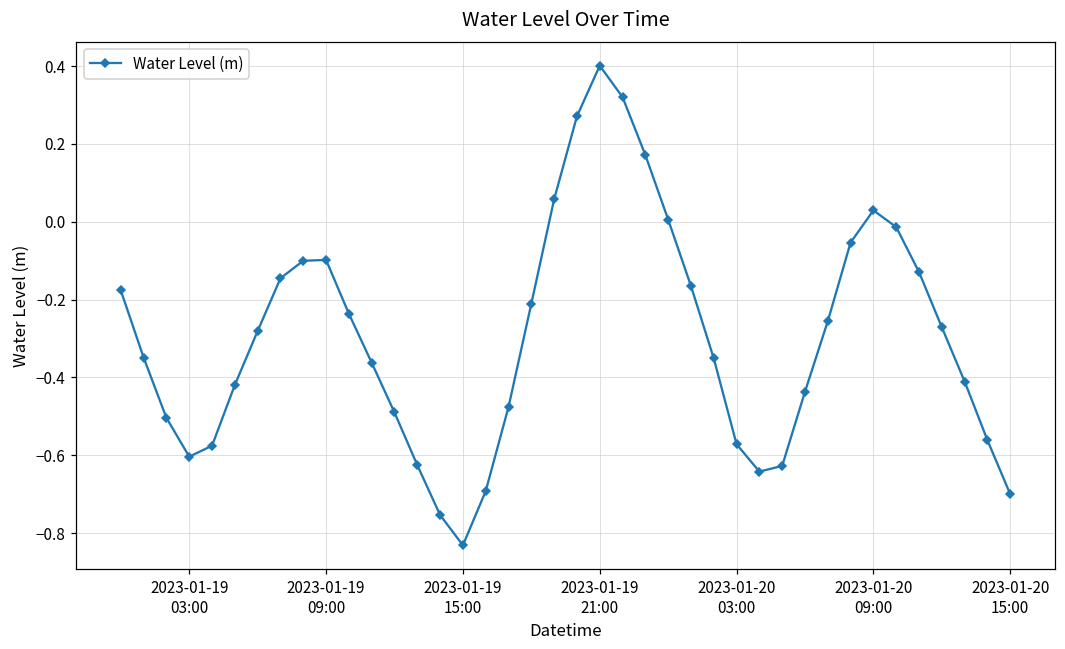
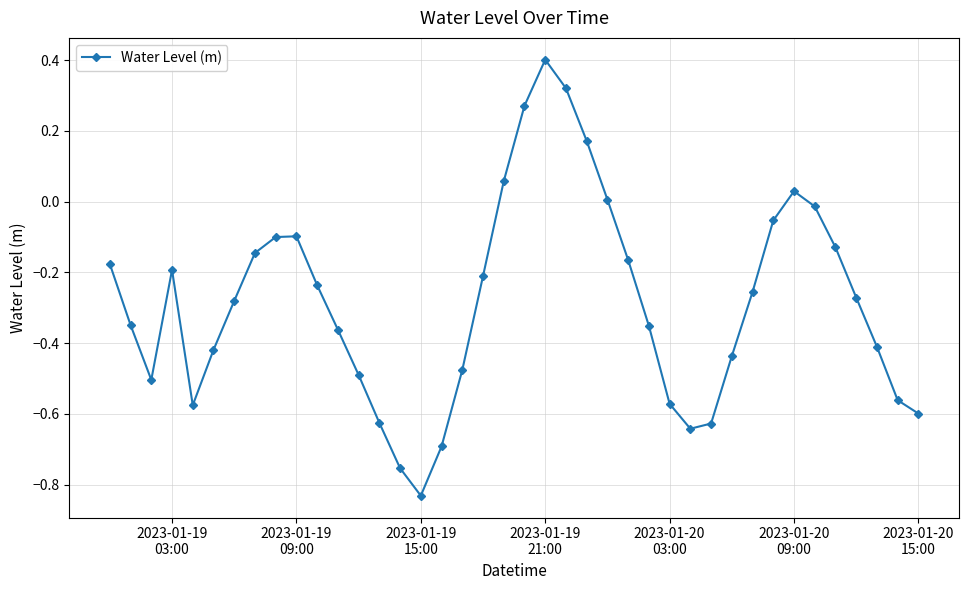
  {
-   "2023-01-19 03:00": -0.60,
+   "2023-01-19 03:00": -0.19,
    "2023-01-19 09:00": -0.10,
    "2023-01-19 15:00": -0.83,
    "2023-01-19 21:00": 0.40,
    "2023-01-20 03:00": -0.57,
    "2023-01-20 09:00": 0.03,
-   "2023-01-20 15:00": -0.70
+   "2023-01-20 15:00": -0.60
  }
